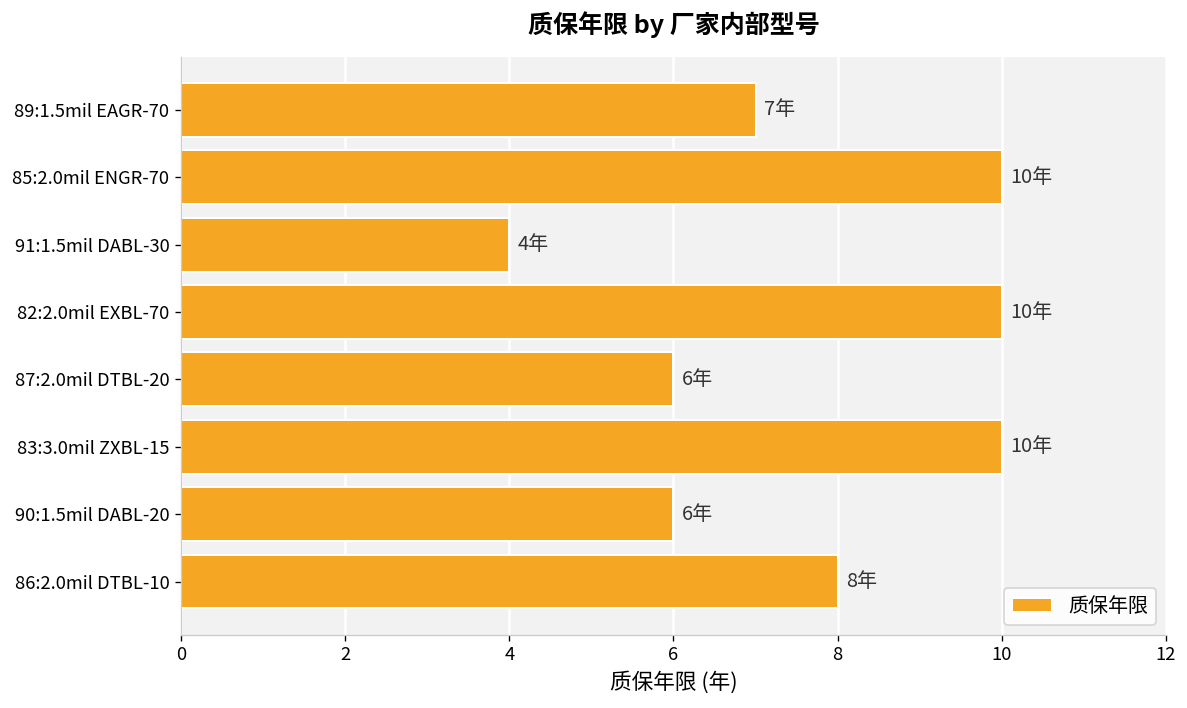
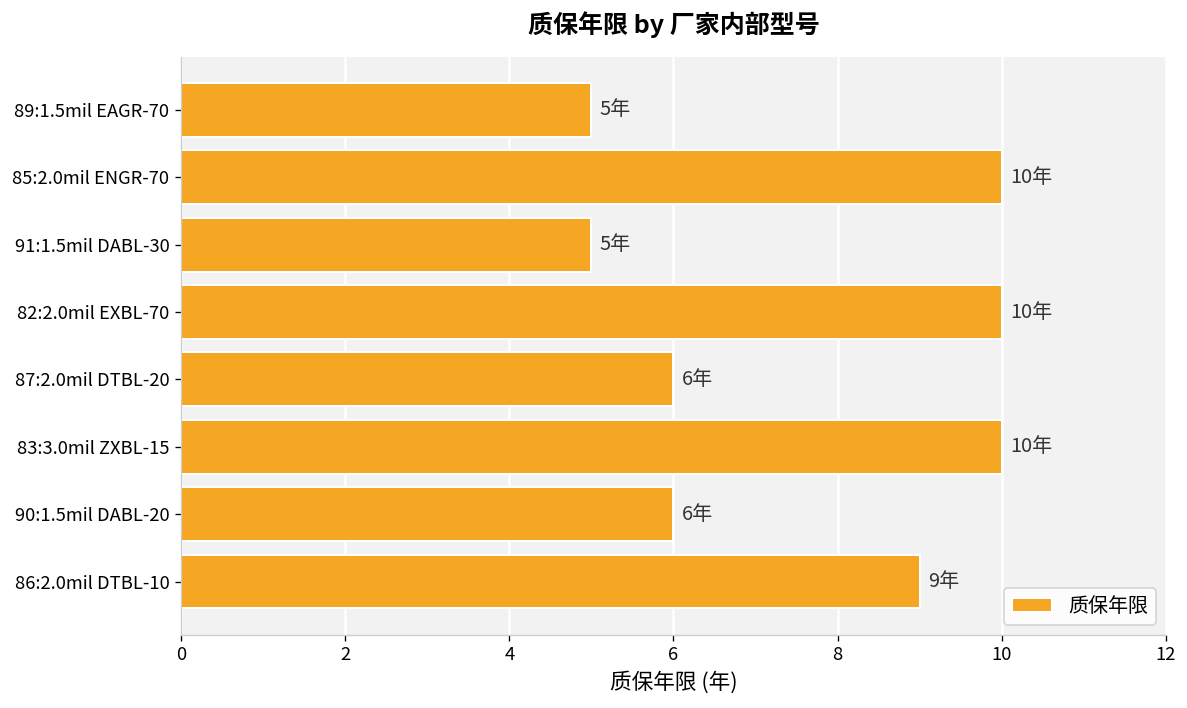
  {
-   "89:1.5mil EAGR-70": "7年",
+   "89:1.5mil EAGR-70": "5年",
    "85:2.0mil ENGR-70": "10年",
-   "91:1.5mil DABL-30": "4年",
+   "91:1.5mil DABL-30": "5年",
    "82:2.0mil EXBL-70": "10年",
    "87:2.0mil DTBL-20": "6年",
    "83:3.0mil ZXBL-15": "10年",
    "90:1.5mil DABL-20": "6年",
-   "86:2.0mil DTBL-10": "8年"
+   "86:2.0mil DTBL-10": "9年"
  }
